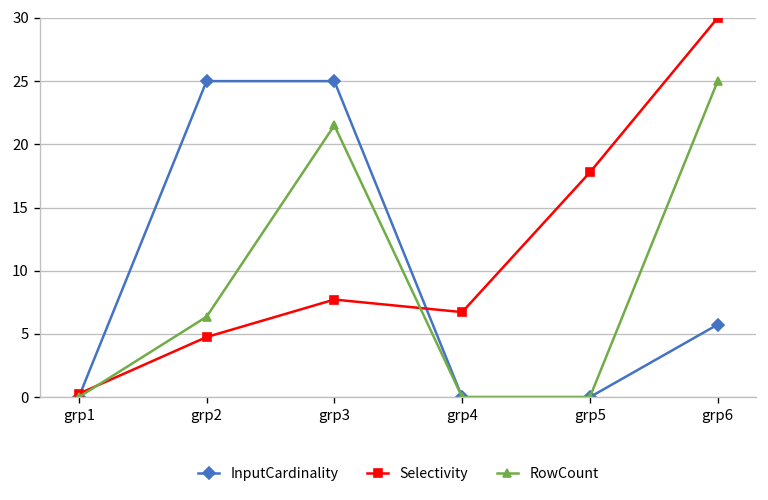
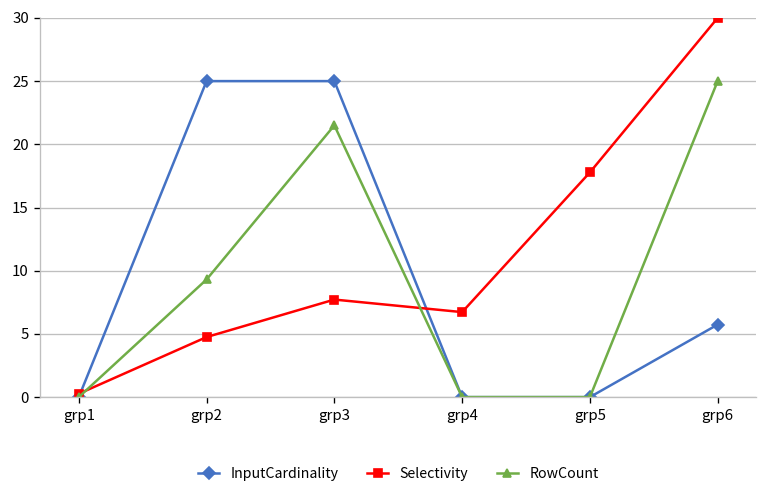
  {
    "InputCardinality": {
      "grp2": 25.0,
      "grp3": 25.0,
      "grp6": 5.7
    },
    "Selectivity": {
      "grp1": 0.3,
      "grp2": 4.8,
      "grp3": 7.7,
      "grp4": 6.7,
      "grp5": 17.8,
      "grp6": 30.0
    },
    "RowCount": {
-     "grp2": 6.4,
+     "grp2": 9.3,
      "grp3": 21.5,
      "grp6": 25.0
    }
  }
